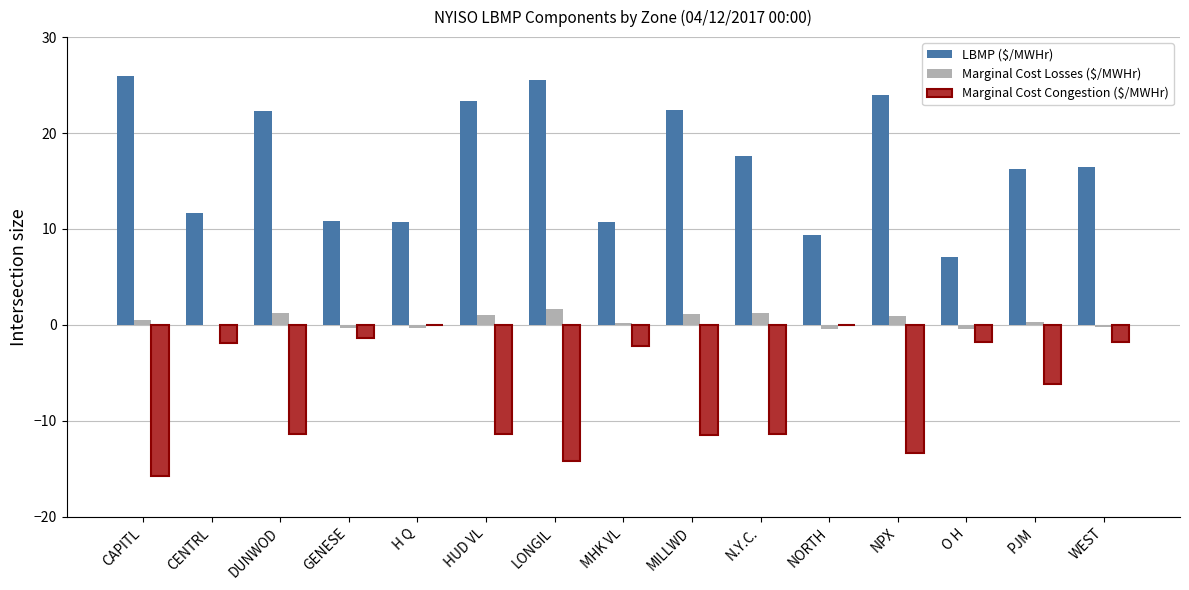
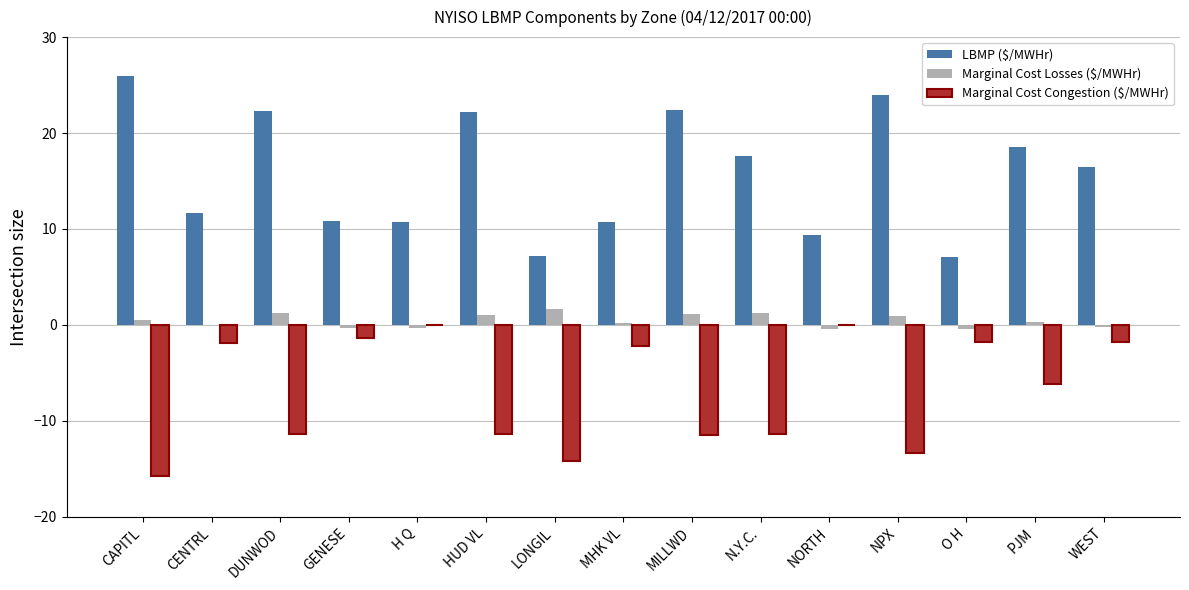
  {
    "LBMP ($/MWHr)": {
      "CAPITL": 26,
      "CENTRL": 12,
      "DUNWOD": 22,
      "GENESE": 11,
      "H Q": 11,
-     "HUD VL": 23,
-     "LONGIL": 26,
+     "HUD VL": 22,
+     "LONGIL": 7,
      "MHK VL": 11,
      "MILLWD": 22,
      "N.Y.C.": 18,
      "NORTH": 9,
      "NPX": 24,
      "O H": 7,
-     "PJM": 16,
+     "PJM": 19,
      "WEST": 16
    },
    "Marginal Cost Losses ($/MWHr)": {
      "CAPITL": 0,
      "DUNWOD": 1,
      "GENESE": 0,
      "H Q": 0,
      "HUD VL": 1,
      "LONGIL": 2,
      "MILLWD": 1,
      "N.Y.C.": 1,
      "NORTH": 0,
      "NPX": 1,
      "O H": 0,
      "PJM": 0
    },
    "Marginal Cost Congestion ($/MWHr)": {
      "CAPITL": -16,
      "CENTRL": -2,
      "DUNWOD": -11,
      "GENESE": -1,
      "H Q": 0,
      "HUD VL": -11,
      "LONGIL": -14,
      "MHK VL": -2,
      "MILLWD": -11,
      "N.Y.C.": -11,
      "NORTH": 0,
      "NPX": -13,
      "O H": -2,
      "PJM": -6,
      "WEST": -2
    }
  }
